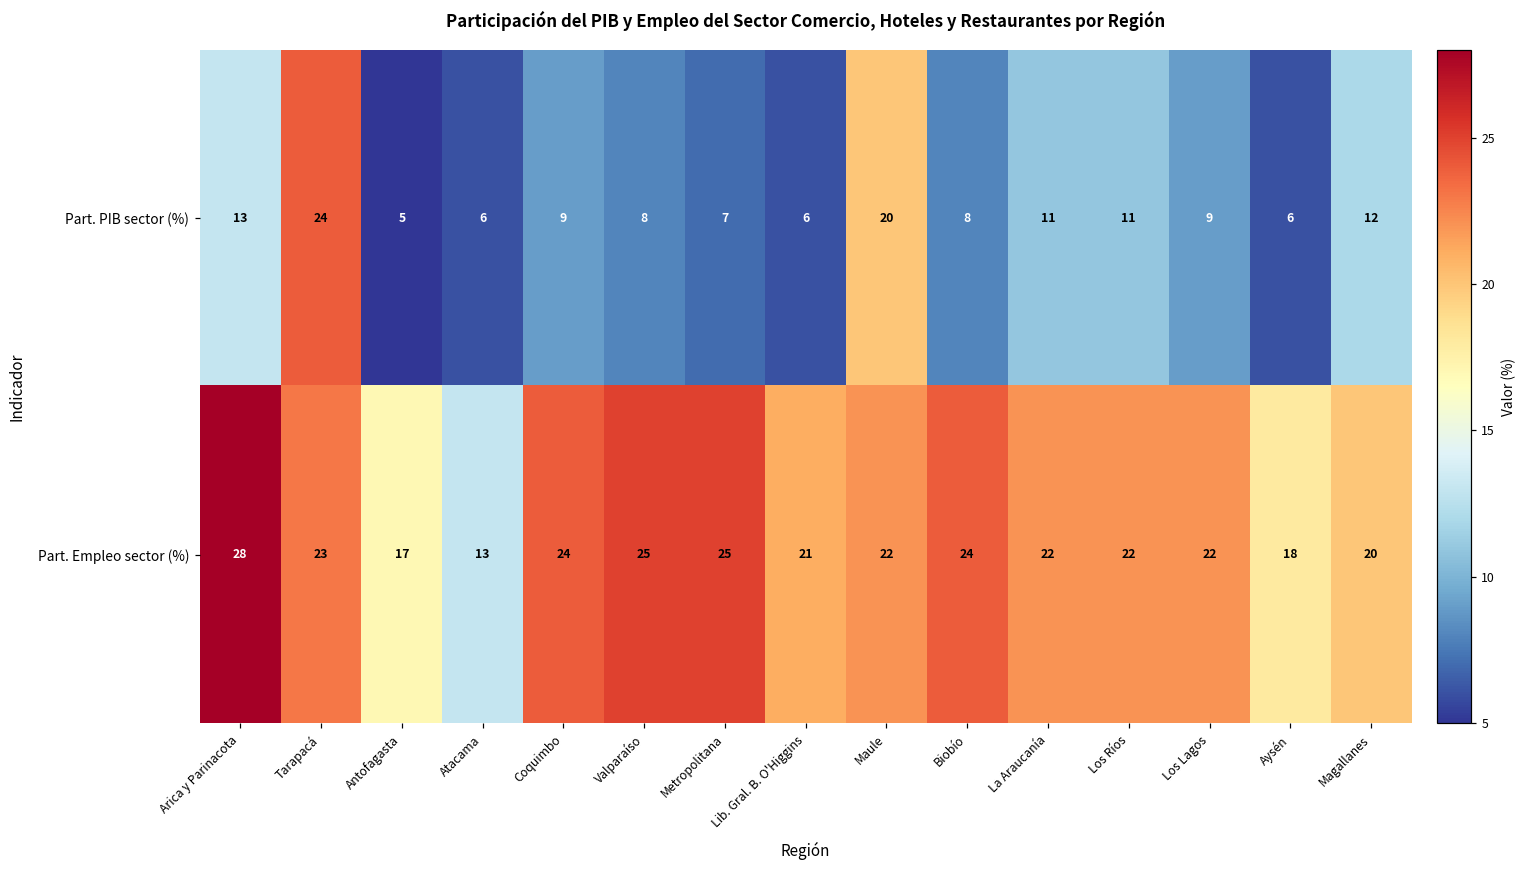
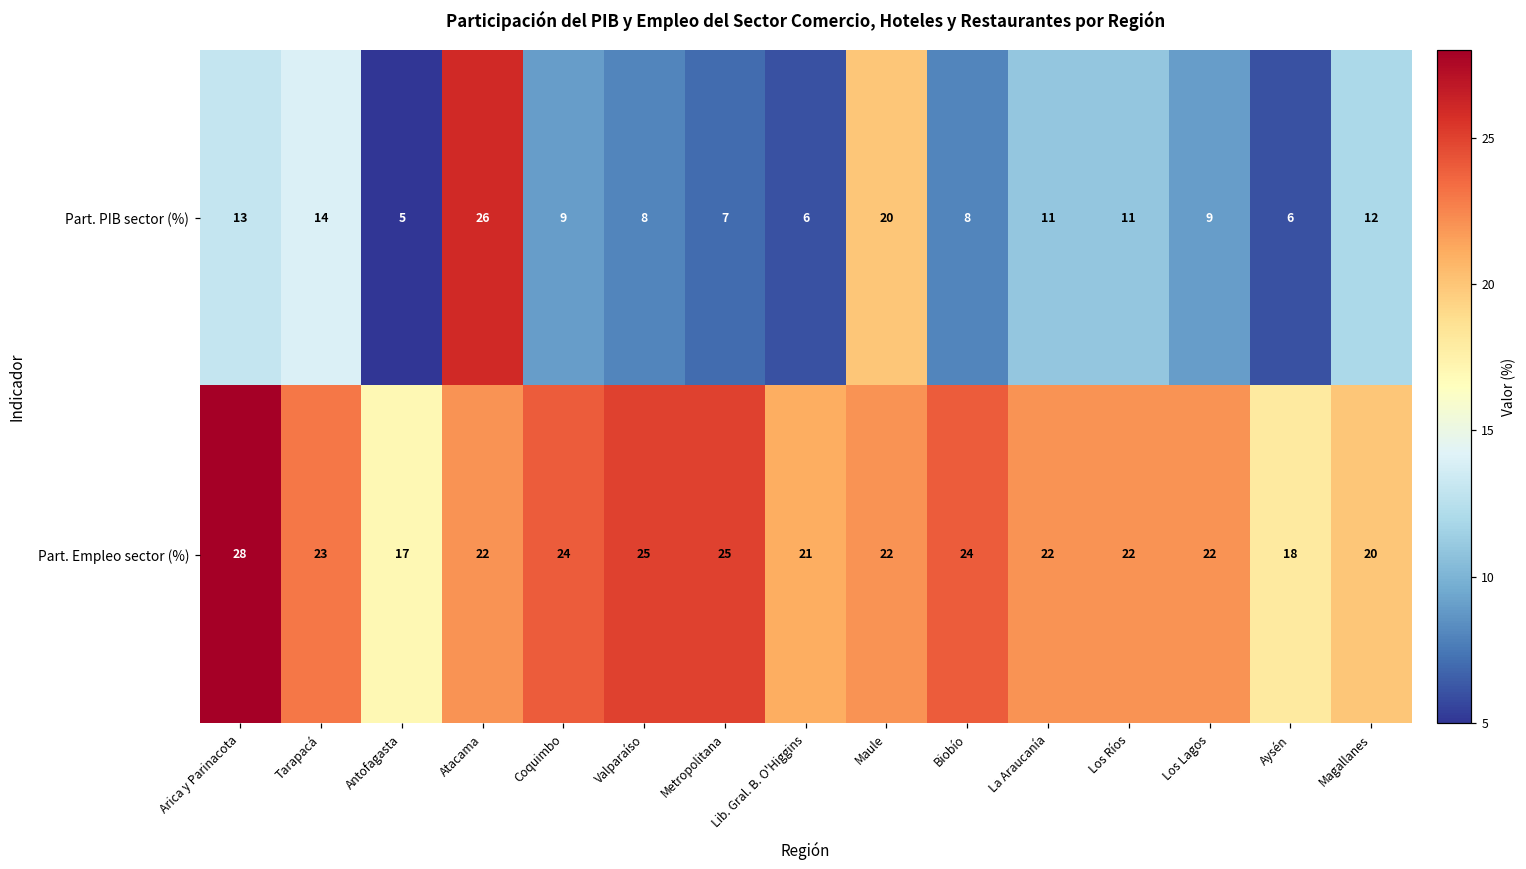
  {
    "Part. PIB sector (%)": {
      "Arica y Parinacota": 13,
-     "Tarapacá": 24,
+     "Tarapacá": 14,
      "Antofagasta": 5,
-     "Atacama": 6,
+     "Atacama": 26,
      "Coquimbo": 9,
      "Valparaíso": 8,
      "Metropolitana": 7,
      "Lib. Gral. B. O'Higgins": 6,
      "Maule": 20,
      "Biobío": 8,
      "La Araucanía": 11,
      "Los Ríos": 11,
      "Los Lagos": 9,
      "Aysén": 6,
      "Magallanes": 12
    },
    "Part. Empleo sector (%)": {
      "Arica y Parinacota": 28,
      "Tarapacá": 23,
      "Antofagasta": 17,
-     "Atacama": 13,
+     "Atacama": 22,
      "Coquimbo": 24,
      "Valparaíso": 25,
      "Metropolitana": 25,
      "Lib. Gral. B. O'Higgins": 21,
      "Maule": 22,
      "Biobío": 24,
      "La Araucanía": 22,
      "Los Ríos": 22,
      "Los Lagos": 22,
      "Aysén": 18,
      "Magallanes": 20
    }
  }
